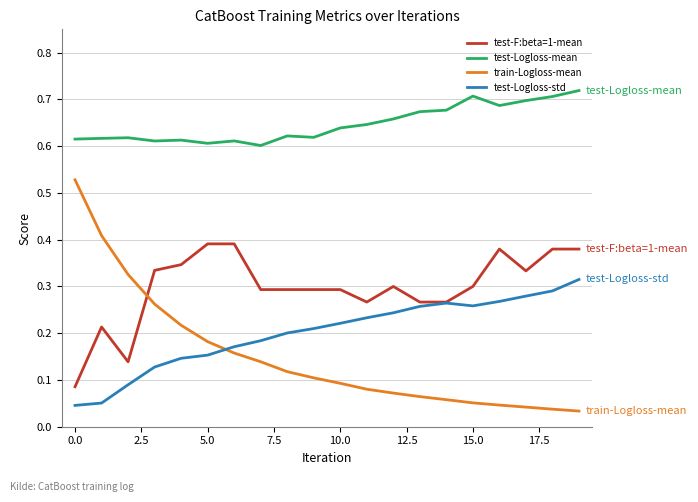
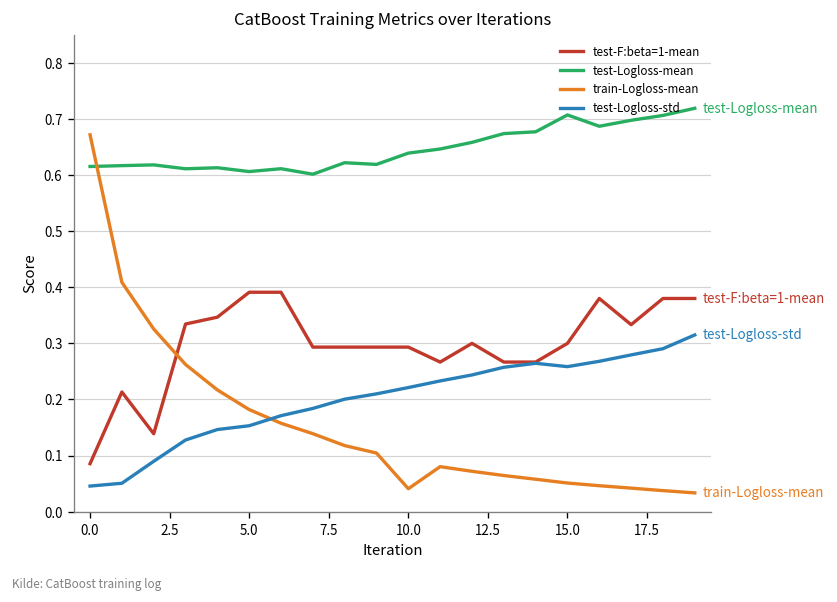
  {
    "test-F:beta=1-mean": {
      "0.0": 0.09,
      "5.0": 0.39,
      "10.0": 0.29,
      "15.0": 0.30
    },
    "test-Logloss-mean": {
      "0.0": 0.62,
      "5.0": 0.61,
      "10.0": 0.64,
      "15.0": 0.71
    },
    "train-Logloss-mean": {
-     "0.0": 0.53,
+     "0.0": 0.67,
      "5.0": 0.18,
-     "10.0": 0.09,
+     "10.0": 0.04,
      "15.0": 0.05
    },
    "test-Logloss-std": {
      "0.0": 0.05,
      "5.0": 0.15,
      "10.0": 0.22,
      "15.0": 0.26
    }
  }
